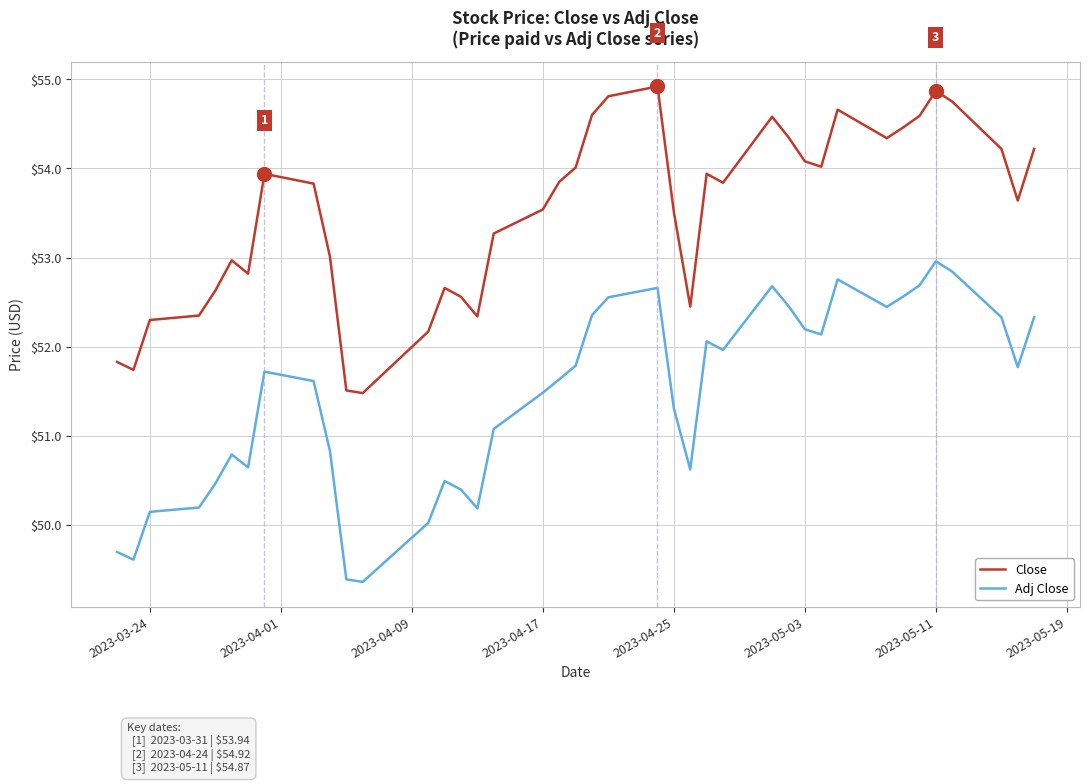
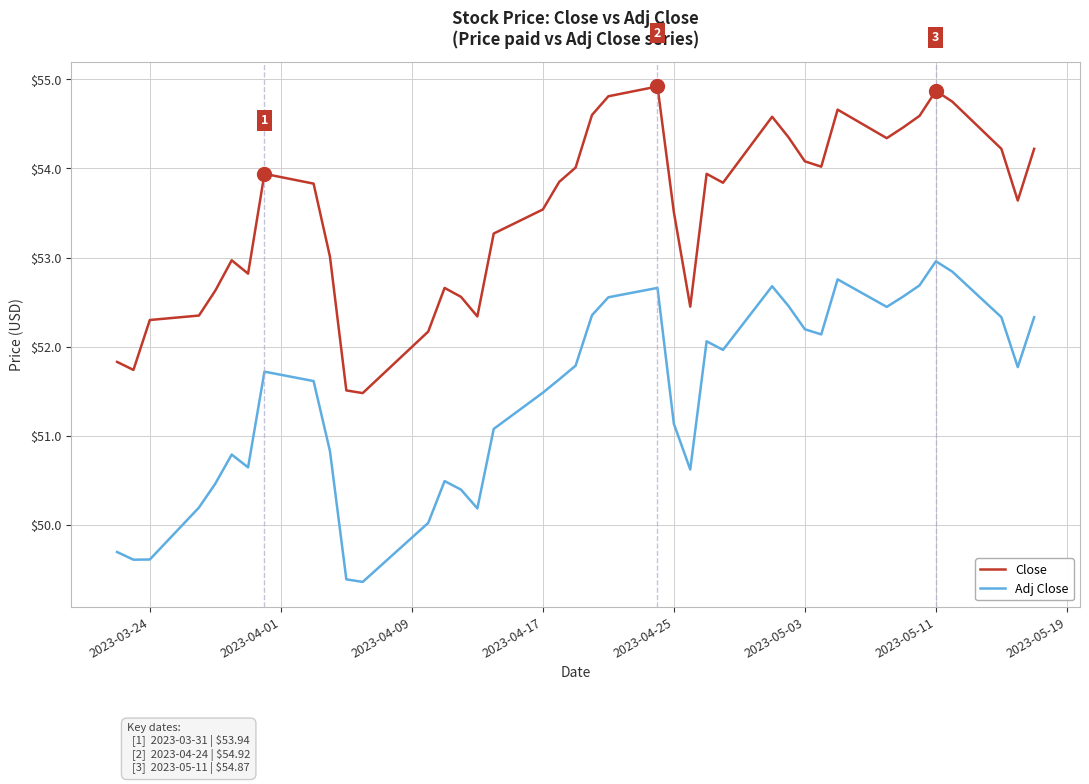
  {
    "Adj Close": {
-     "2023-03-24": "$50.1",
+     "2023-03-24": "$49.6",
      "2023-04-17": "$51.5",
-     "2023-04-25": "$51.3",
+     "2023-04-25": "$51.1",
      "2023-05-03": "$52.2",
      "2023-05-11": "$53.0"
    }
  }
